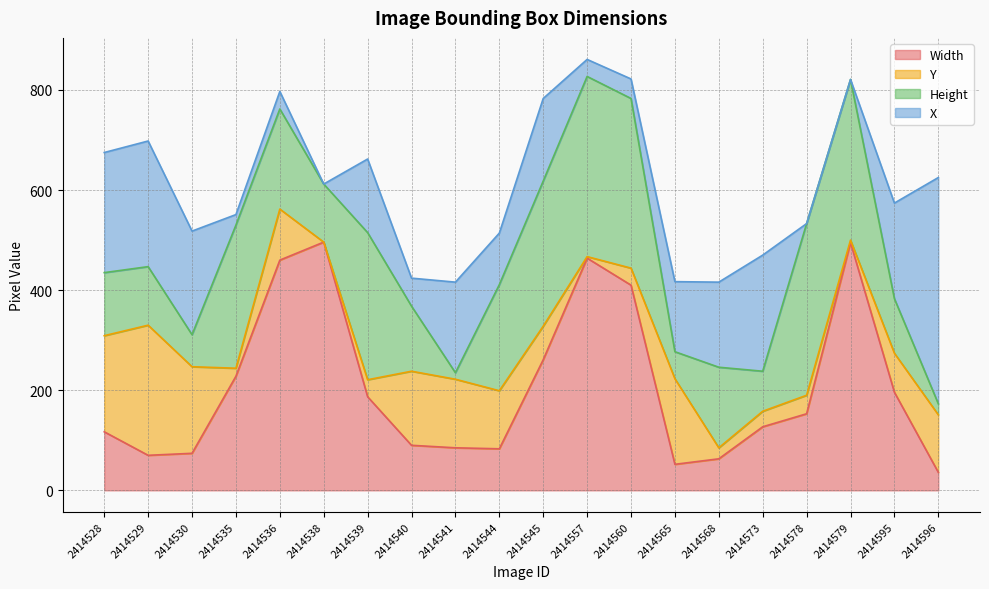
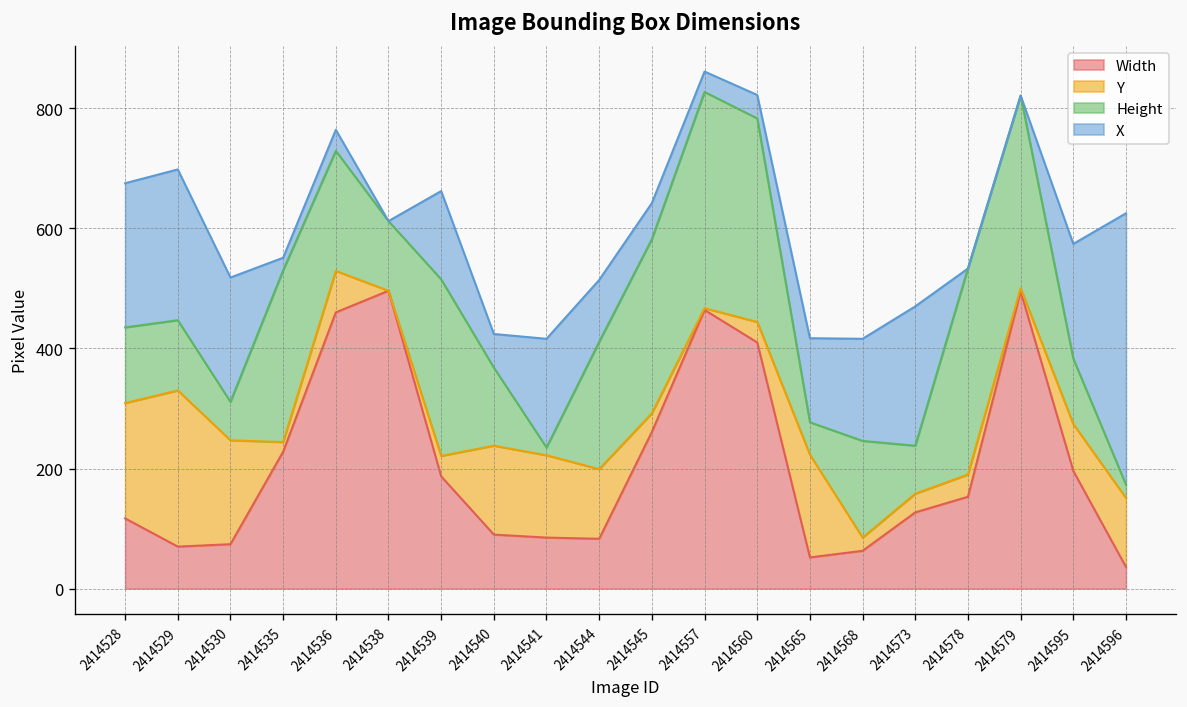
  {
    "Width": {
      "2414528": 120,
      "2414529": 70,
      "2414530": 70,
      "2414535": 230,
      "2414536": 460,
      "2414539": 190,
      "2414540": 90,
      "2414541": 90,
      "2414544": 80,
      "2414545": 260,
      "2414560": 410,
      "2414565": 50,
      "2414568": 60,
      "2414573": 130,
      "2414578": 150,
      "2414595": 200,
      "2414596": 40
    },
    "Y": {
      "2414528": 190,
      "2414529": 260,
      "2414530": 170,
      "2414535": 20,
-     "2414536": 100,
+     "2414536": 70,
      "2414539": 30,
      "2414540": 150,
      "2414541": 140,
      "2414544": 120,
-     "2414545": 70,
+     "2414545": 30,
      "2414560": 30,
      "2414565": 170,
      "2414568": 20,
      "2414573": 30,
      "2414578": 40,
      "2414595": 80,
      "2414596": 120
    },
    "Height": {
      "2414528": 130,
      "2414529": 120,
      "2414530": 60,
      "2414535": 290,
      "2414536": 200,
      "2414539": 290,
      "2414540": 130,
      "2414541": 10,
      "2414544": 210,
      "2414545": 290,
      "2414557": 360,
      "2414560": 340,
      "2414565": 50,
      "2414568": 160,
      "2414573": 80,
      "2414595": 110,
      "2414596": 20
    },
    "X": {
      "2414528": 240,
      "2414529": 250,
      "2414530": 210,
      "2414535": 20,
      "2414536": 40,
      "2414539": 150,
      "2414540": 60,
      "2414541": 180,
      "2414544": 100,
-     "2414545": 170,
+     "2414545": 60,
      "2414557": 30,
      "2414560": 40,
      "2414565": 140,
      "2414568": 170,
      "2414573": 230,
      "2414595": 190,
      "2414596": 450
    }
  }
